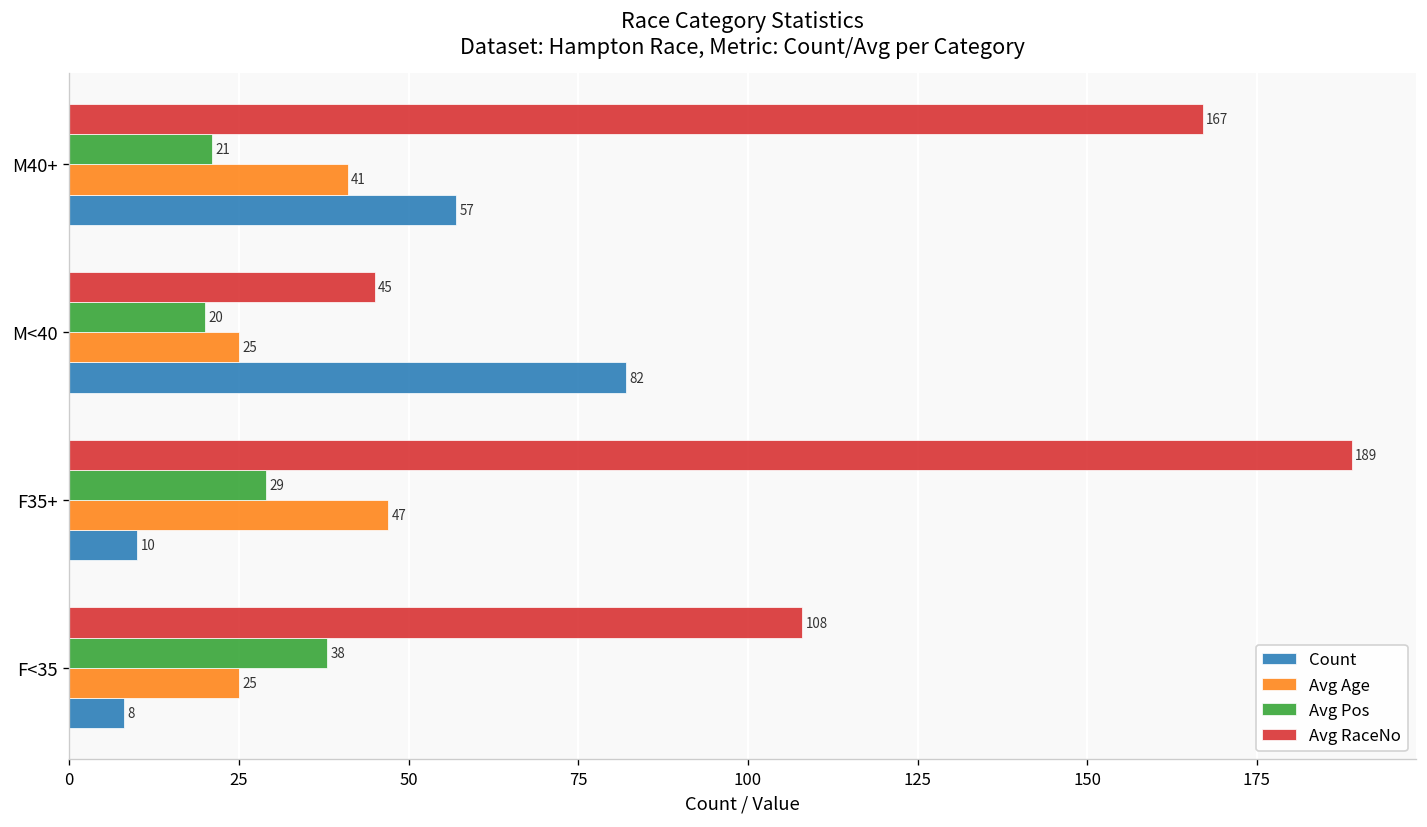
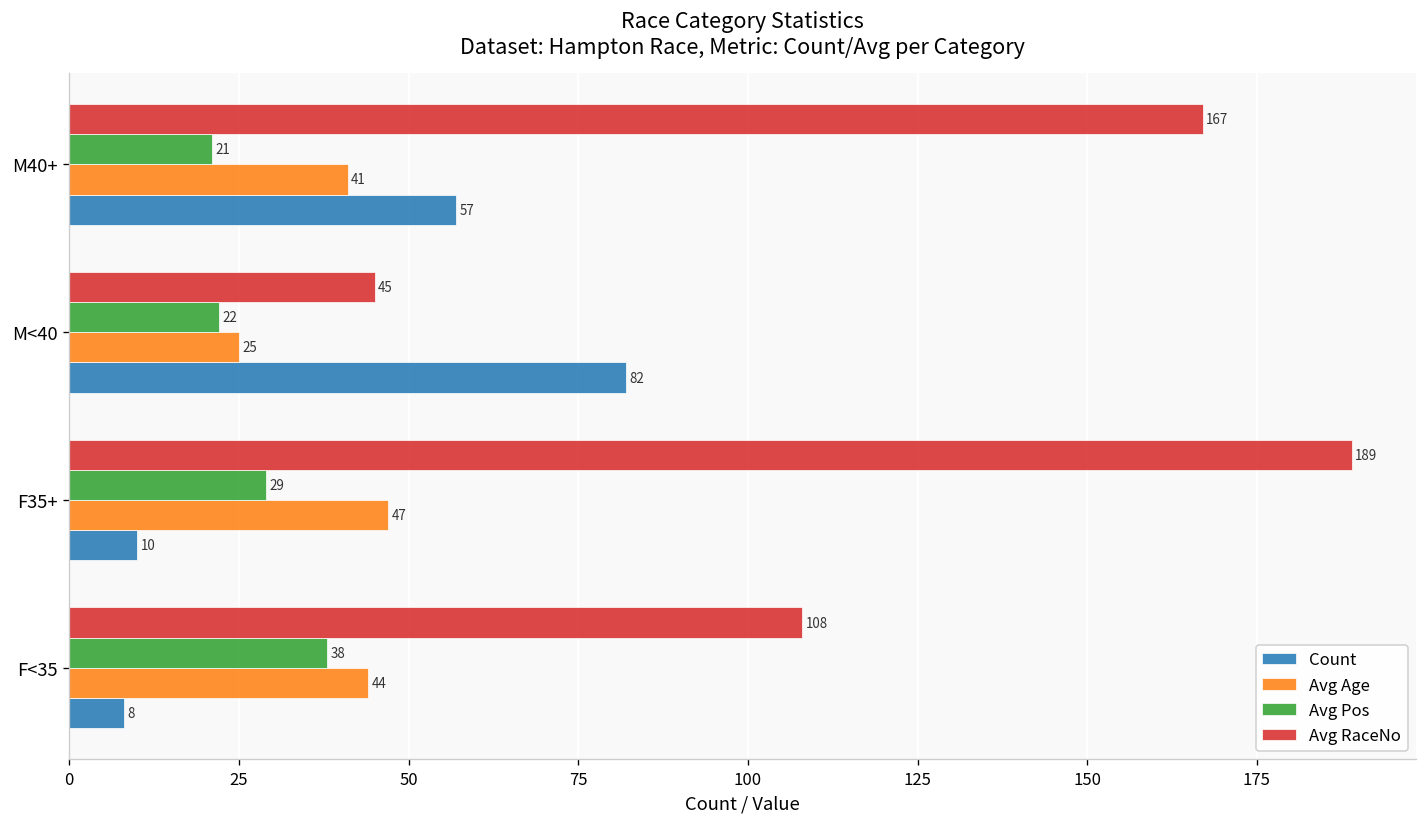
  {
    "Count": {
      "M40+": 57,
      "M<40": 82,
      "F35+": 10,
      "F<35": 8
    },
    "Avg Age": {
      "M40+": 41,
      "M<40": 25,
      "F35+": 47,
-     "F<35": 25
+     "F<35": 44
    },
    "Avg Pos": {
      "M40+": 21,
-     "M<40": 20,
+     "M<40": 22,
      "F35+": 29,
      "F<35": 38
    },
    "Avg RaceNo": {
      "M40+": 167,
      "M<40": 45,
      "F35+": 189,
      "F<35": 108
    }
  }
